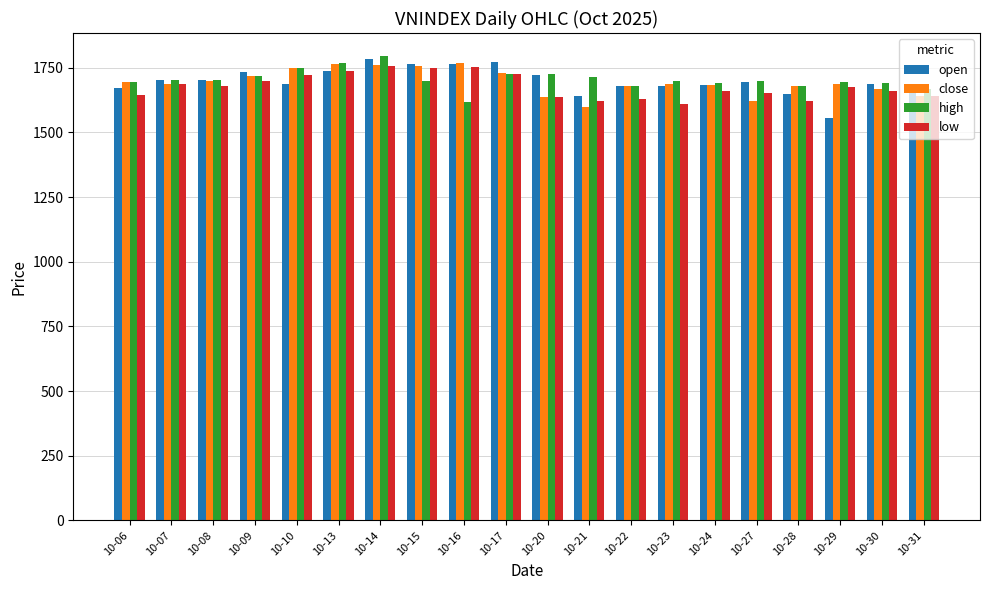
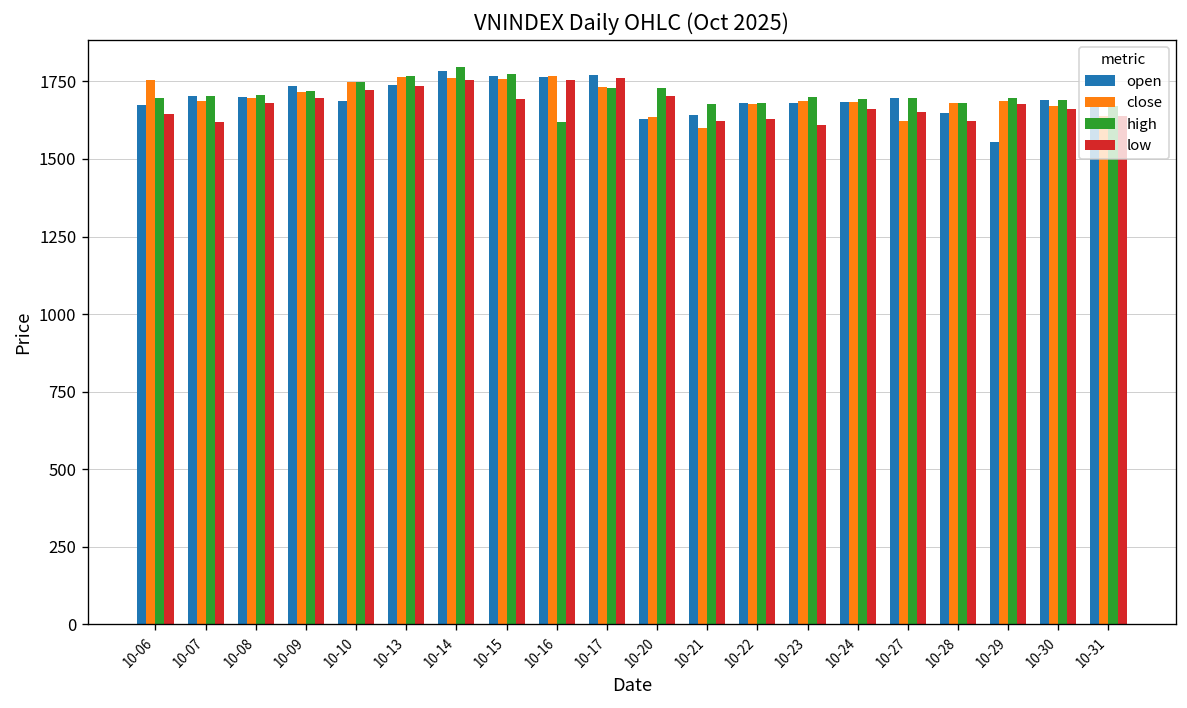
  {
    "open": {
      "10-06": 1670,
      "10-07": 1700,
      "10-08": 1700,
      "10-09": 1730,
      "10-10": 1690,
      "10-13": 1740,
      "10-14": 1780,
      "10-15": 1770,
      "10-16": 1760,
      "10-17": 1770,
-     "10-20": 1720,
+     "10-20": 1630,
      "10-21": 1640,
      "10-22": 1680,
      "10-23": 1680,
      "10-24": 1680,
      "10-27": 1700,
      "10-28": 1650,
      "10-29": 1560,
      "10-30": 1690
    },
    "close": {
-     "10-06": 1700,
+     "10-06": 1750,
      "10-07": 1690,
      "10-08": 1700,
      "10-09": 1720,
      "10-10": 1750,
      "10-13": 1770,
      "10-14": 1760,
      "10-15": 1760,
      "10-16": 1770,
      "10-17": 1730,
      "10-20": 1640,
      "10-21": 1600,
      "10-22": 1680,
      "10-23": 1690,
      "10-24": 1680,
      "10-27": 1620,
      "10-28": 1680,
      "10-29": 1690,
      "10-30": 1670
    },
    "high": {
      "10-06": 1700,
      "10-07": 1700,
      "10-08": 1700,
      "10-09": 1720,
      "10-10": 1750,
      "10-13": 1770,
      "10-14": 1790,
-     "10-15": 1700,
+     "10-15": 1770,
      "10-16": 1620,
      "10-17": 1730,
      "10-20": 1730,
-     "10-21": 1710,
+     "10-21": 1680,
      "10-22": 1680,
      "10-23": 1700,
      "10-24": 1690,
      "10-27": 1700,
      "10-28": 1680,
      "10-29": 1700,
      "10-30": 1690
    },
    "low": {
      "10-06": 1640,
-     "10-07": 1690,
+     "10-07": 1620,
      "10-08": 1680,
      "10-09": 1700,
      "10-10": 1720,
      "10-13": 1740,
      "10-14": 1760,
-     "10-15": 1750,
+     "10-15": 1690,
      "10-16": 1750,
-     "10-17": 1730,
-     "10-20": 1640,
+     "10-17": 1760,
+     "10-20": 1700,
      "10-21": 1620,
      "10-22": 1630,
      "10-23": 1610,
      "10-24": 1660,
      "10-27": 1650,
      "10-28": 1620,
      "10-29": 1680,
      "10-30": 1660
    }
  }
